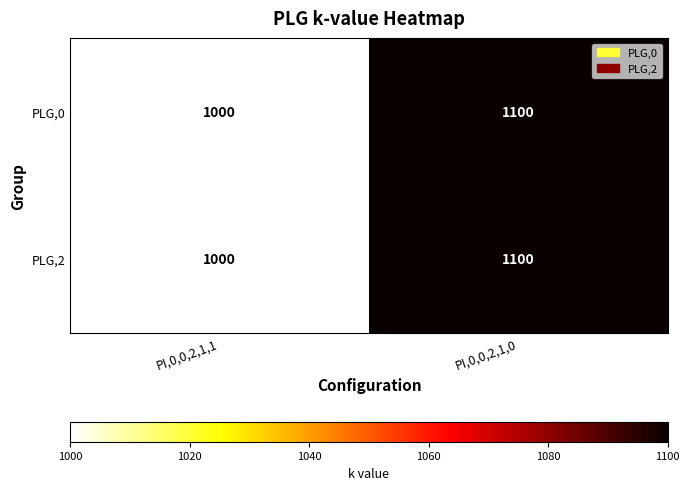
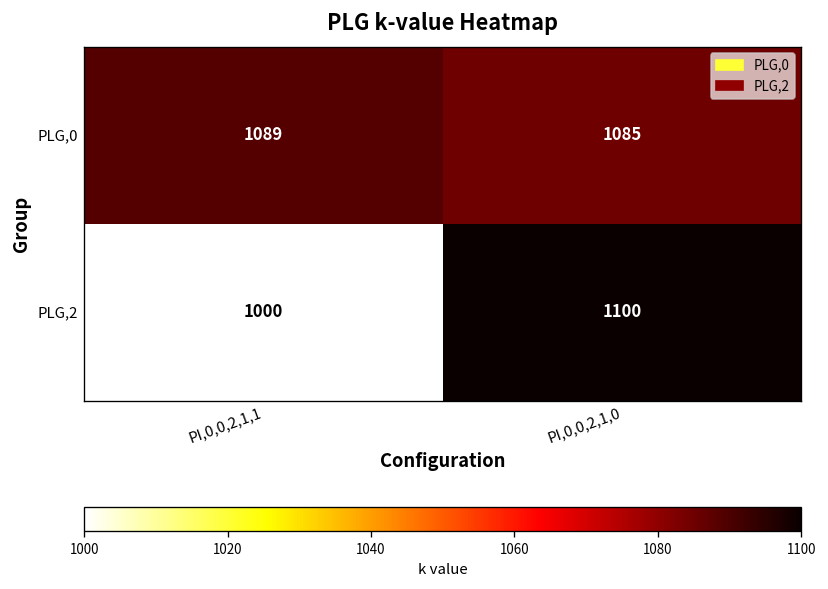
  {
    "PLG,0": {
-     "PI,0,0,2,1,1": 1000,
-     "PI,0,0,2,1,0": 1100
+     "PI,0,0,2,1,1": 1089,
+     "PI,0,0,2,1,0": 1085
    },
    "PLG,2": {
      "PI,0,0,2,1,1": 1000,
      "PI,0,0,2,1,0": 1100
    }
  }
